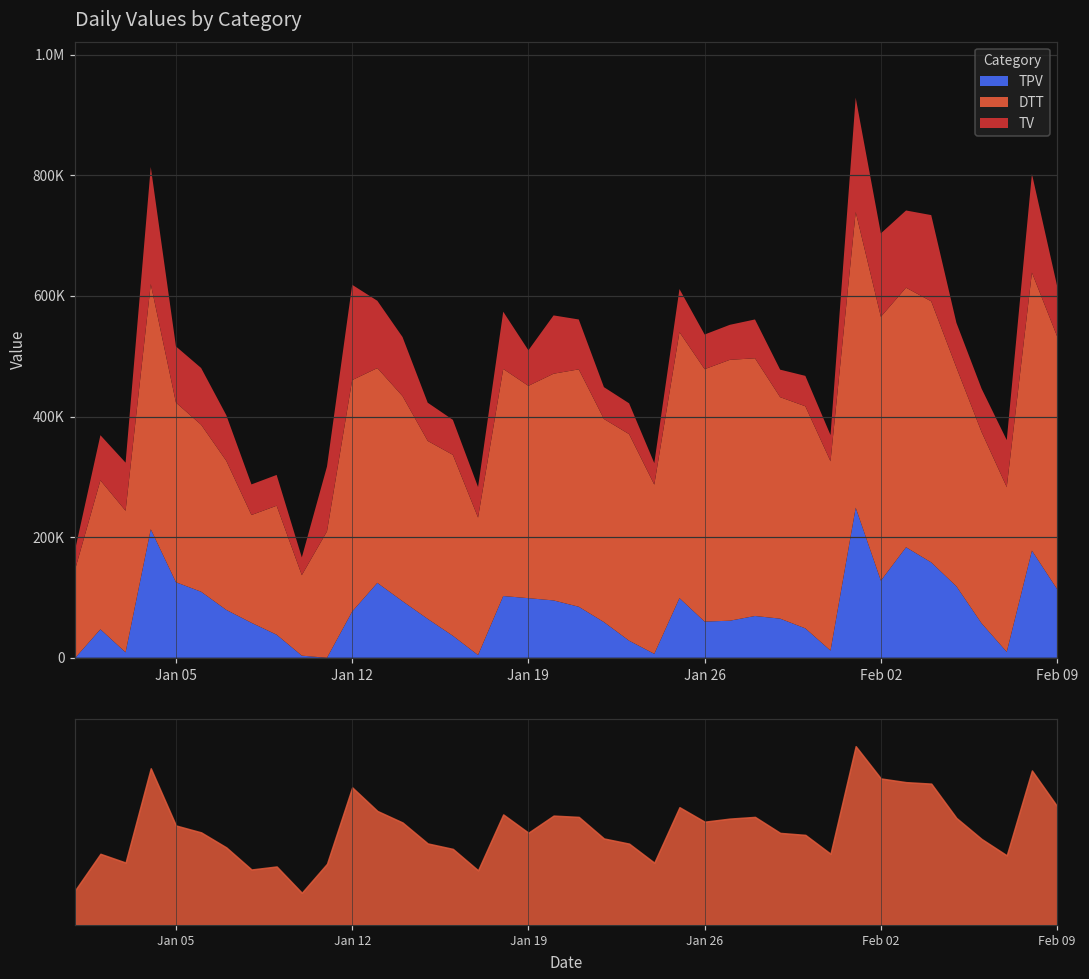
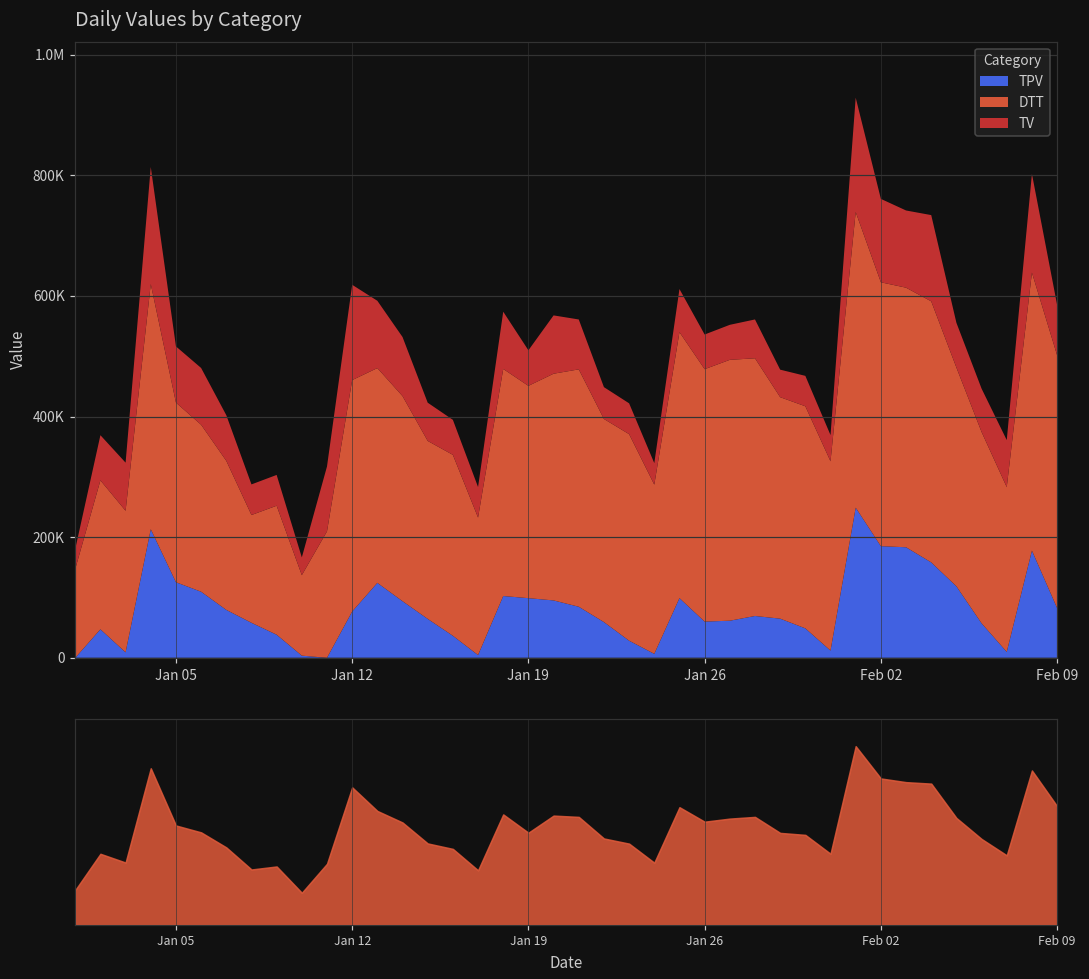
  {
    "Daily Values by Category": {
      "TPV": {
        "Jan 05": 130000,
        "Jan 12": 80000,
        "Jan 19": 100000,
        "Jan 26": 60000,
-       "Feb 02": 130000,
-       "Feb 09": 110000
+       "Feb 02": 190000,
+       "Feb 09": 80000
      }
    }
  }
